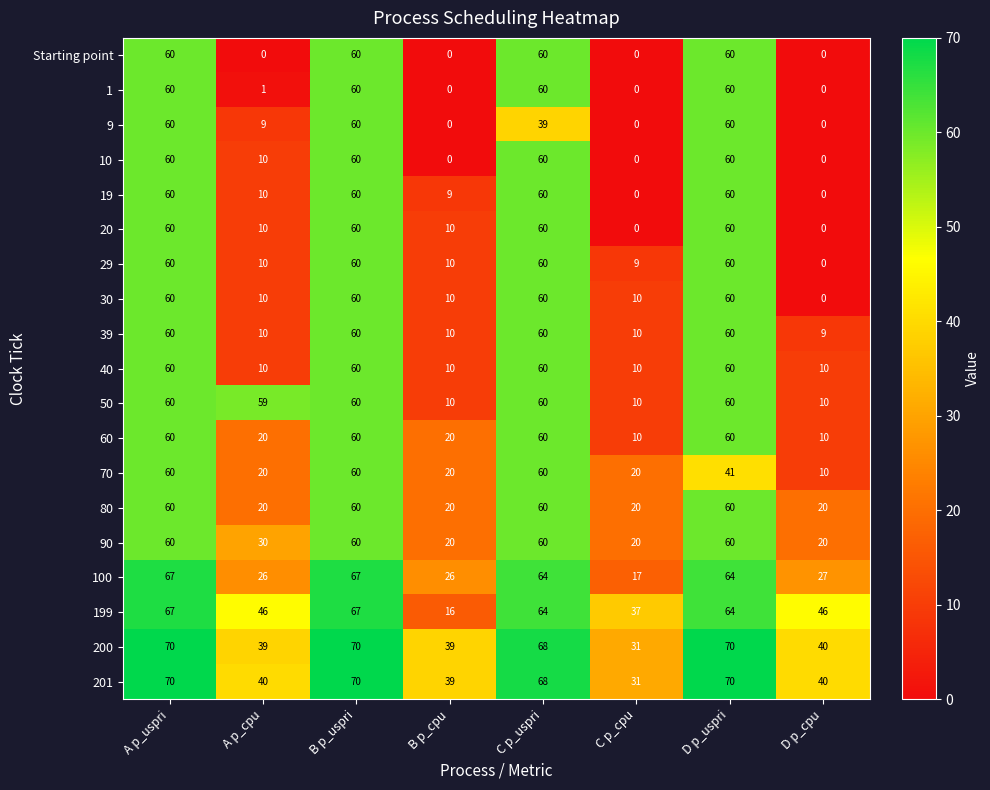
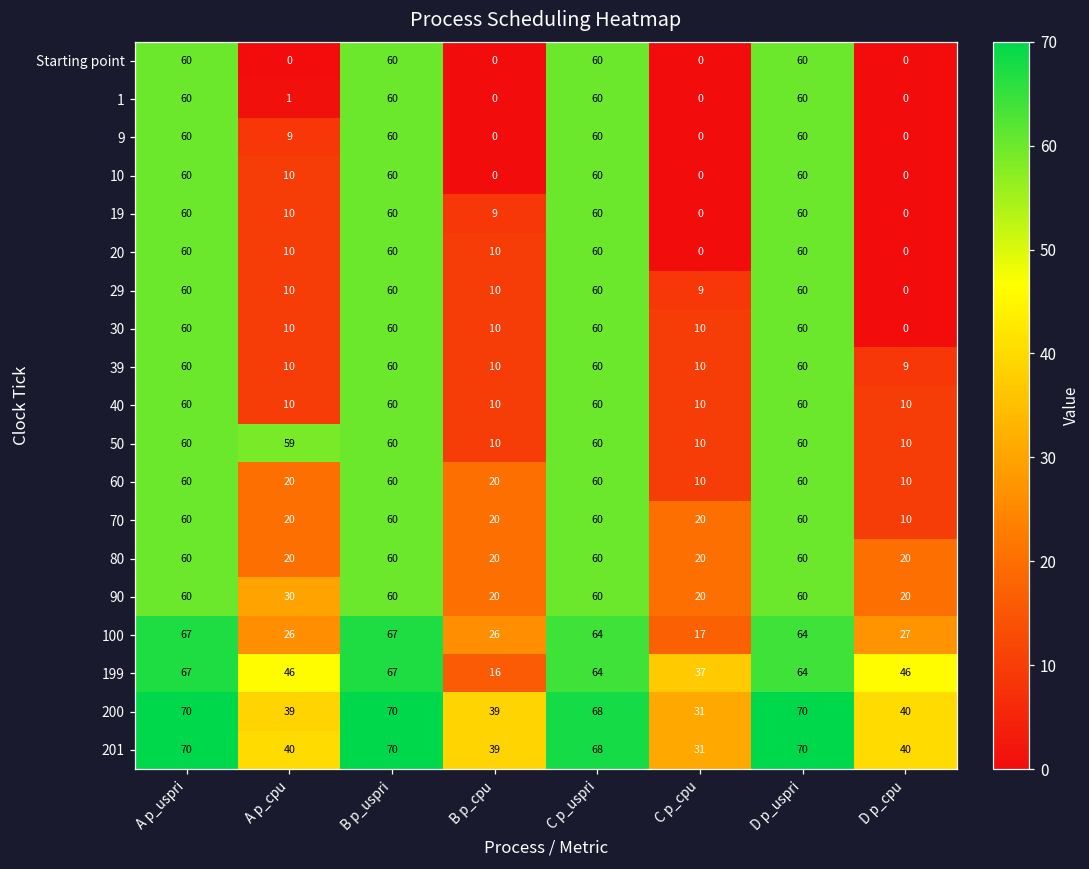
  {
    "Starting point": {
      "A p_uspri": 60,
      "A p_cpu": 0,
      "B p_uspri": 60,
      "B p_cpu": 0,
      "C p_uspri": 60,
      "C p_cpu": 0,
      "D p_uspri": 60,
      "D p_cpu": 0
    },
    "1": {
      "A p_uspri": 60,
      "A p_cpu": 1,
      "B p_uspri": 60,
      "B p_cpu": 0,
      "C p_uspri": 60,
      "C p_cpu": 0,
      "D p_uspri": 60,
      "D p_cpu": 0
    },
    "9": {
      "A p_uspri": 60,
      "A p_cpu": 9,
      "B p_uspri": 60,
      "B p_cpu": 0,
-     "C p_uspri": 39,
+     "C p_uspri": 60,
      "C p_cpu": 0,
      "D p_uspri": 60,
      "D p_cpu": 0
    },
    "10": {
      "A p_uspri": 60,
      "A p_cpu": 10,
      "B p_uspri": 60,
      "B p_cpu": 0,
      "C p_uspri": 60,
      "C p_cpu": 0,
      "D p_uspri": 60,
      "D p_cpu": 0
    },
    "19": {
      "A p_uspri": 60,
      "A p_cpu": 10,
      "B p_uspri": 60,
      "B p_cpu": 9,
      "C p_uspri": 60,
      "C p_cpu": 0,
      "D p_uspri": 60,
      "D p_cpu": 0
    },
    "20": {
      "A p_uspri": 60,
      "A p_cpu": 10,
      "B p_uspri": 60,
      "B p_cpu": 10,
      "C p_uspri": 60,
      "C p_cpu": 0,
      "D p_uspri": 60,
      "D p_cpu": 0
    },
    "29": {
      "A p_uspri": 60,
      "A p_cpu": 10,
      "B p_uspri": 60,
      "B p_cpu": 10,
      "C p_uspri": 60,
      "C p_cpu": 9,
      "D p_uspri": 60,
      "D p_cpu": 0
    },
    "30": {
      "A p_uspri": 60,
      "A p_cpu": 10,
      "B p_uspri": 60,
      "B p_cpu": 10,
      "C p_uspri": 60,
      "C p_cpu": 10,
      "D p_uspri": 60,
      "D p_cpu": 0
    },
    "39": {
      "A p_uspri": 60,
      "A p_cpu": 10,
      "B p_uspri": 60,
      "B p_cpu": 10,
      "C p_uspri": 60,
      "C p_cpu": 10,
      "D p_uspri": 60,
      "D p_cpu": 9
    },
    "40": {
      "A p_uspri": 60,
      "A p_cpu": 10,
      "B p_uspri": 60,
      "B p_cpu": 10,
      "C p_uspri": 60,
      "C p_cpu": 10,
      "D p_uspri": 60,
      "D p_cpu": 10
    },
    "50": {
      "A p_uspri": 60,
      "A p_cpu": 59,
      "B p_uspri": 60,
      "B p_cpu": 10,
      "C p_uspri": 60,
      "C p_cpu": 10,
      "D p_uspri": 60,
      "D p_cpu": 10
    },
    "60": {
      "A p_uspri": 60,
      "A p_cpu": 20,
      "B p_uspri": 60,
      "B p_cpu": 20,
      "C p_uspri": 60,
      "C p_cpu": 10,
      "D p_uspri": 60,
      "D p_cpu": 10
    },
    "70": {
      "A p_uspri": 60,
      "A p_cpu": 20,
      "B p_uspri": 60,
      "B p_cpu": 20,
      "C p_uspri": 60,
      "C p_cpu": 20,
-     "D p_uspri": 41,
+     "D p_uspri": 60,
      "D p_cpu": 10
    },
    "80": {
      "A p_uspri": 60,
      "A p_cpu": 20,
      "B p_uspri": 60,
      "B p_cpu": 20,
      "C p_uspri": 60,
      "C p_cpu": 20,
      "D p_uspri": 60,
      "D p_cpu": 20
    },
    "90": {
      "A p_uspri": 60,
      "A p_cpu": 30,
      "B p_uspri": 60,
      "B p_cpu": 20,
      "C p_uspri": 60,
      "C p_cpu": 20,
      "D p_uspri": 60,
      "D p_cpu": 20
    },
    "100": {
      "A p_uspri": 67,
      "A p_cpu": 26,
      "B p_uspri": 67,
      "B p_cpu": 26,
      "C p_uspri": 64,
      "C p_cpu": 17,
      "D p_uspri": 64,
      "D p_cpu": 27
    },
    "199": {
      "A p_uspri": 67,
      "A p_cpu": 46,
      "B p_uspri": 67,
      "B p_cpu": 16,
      "C p_uspri": 64,
      "C p_cpu": 37,
      "D p_uspri": 64,
      "D p_cpu": 46
    },
    "200": {
      "A p_uspri": 70,
      "A p_cpu": 39,
      "B p_uspri": 70,
      "B p_cpu": 39,
      "C p_uspri": 68,
      "C p_cpu": 31,
      "D p_uspri": 70,
      "D p_cpu": 40
    },
    "201": {
      "A p_uspri": 70,
      "A p_cpu": 40,
      "B p_uspri": 70,
      "B p_cpu": 39,
      "C p_uspri": 68,
      "C p_cpu": 31,
      "D p_uspri": 70,
      "D p_cpu": 40
    }
  }
